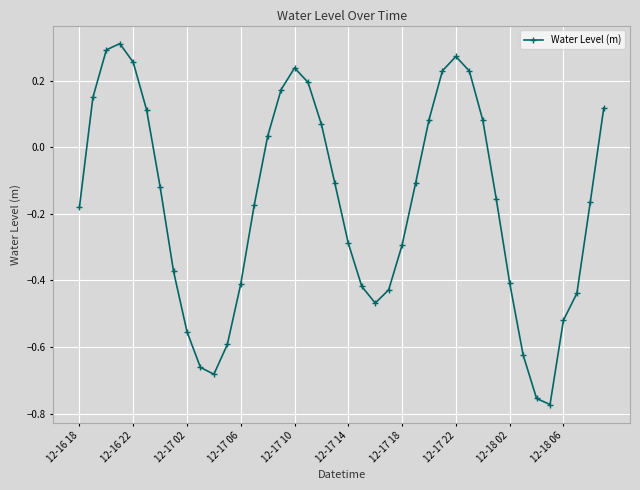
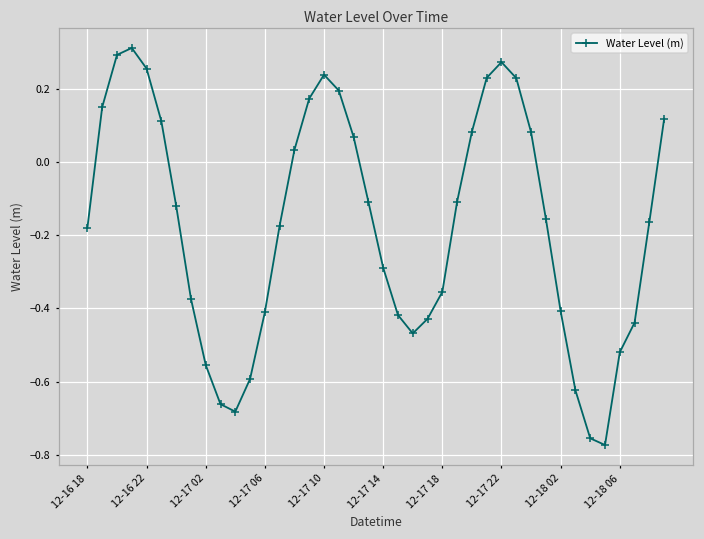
  {
    "12-16 18": -0.18,
    "12-16 22": 0.26,
    "12-17 02": -0.55,
    "12-17 06": -0.41,
    "12-17 10": 0.24,
    "12-17 14": -0.29,
-   "12-17 18": -0.29,
+   "12-17 18": -0.35,
    "12-17 22": 0.27,
    "12-18 02": -0.41,
    "12-18 06": -0.52
  }
